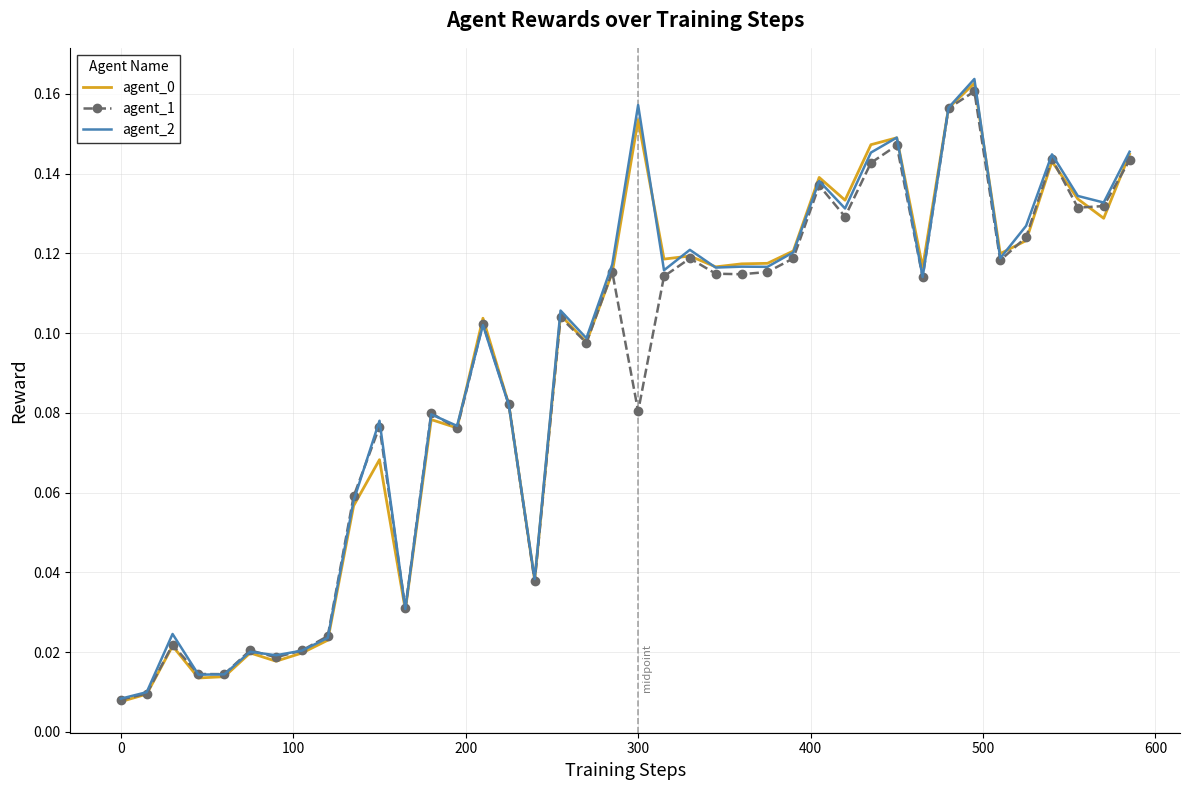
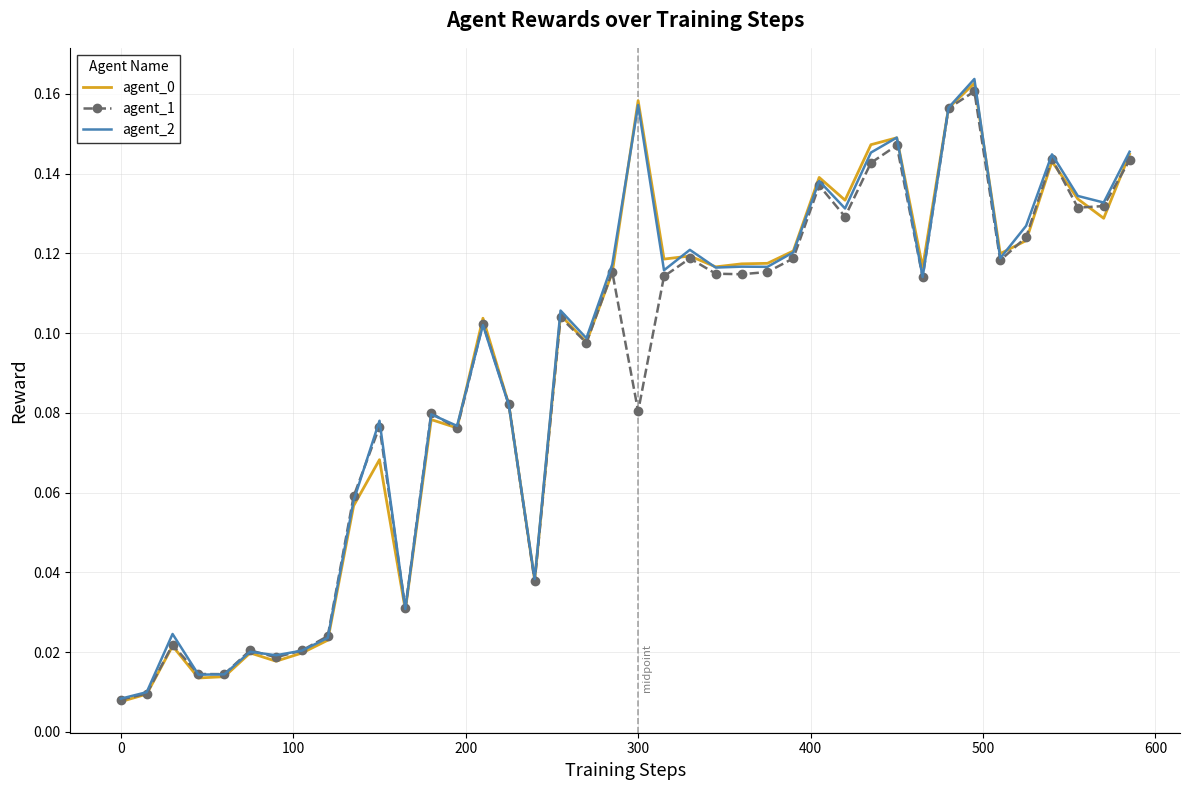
  {
    "agent_0": {
-     "300": 0.153
+     "300": 0.158
    },
    "agent_1": {
      "300": 0.080
    },
    "agent_2": {
      "300": 0.157
    }
  }
